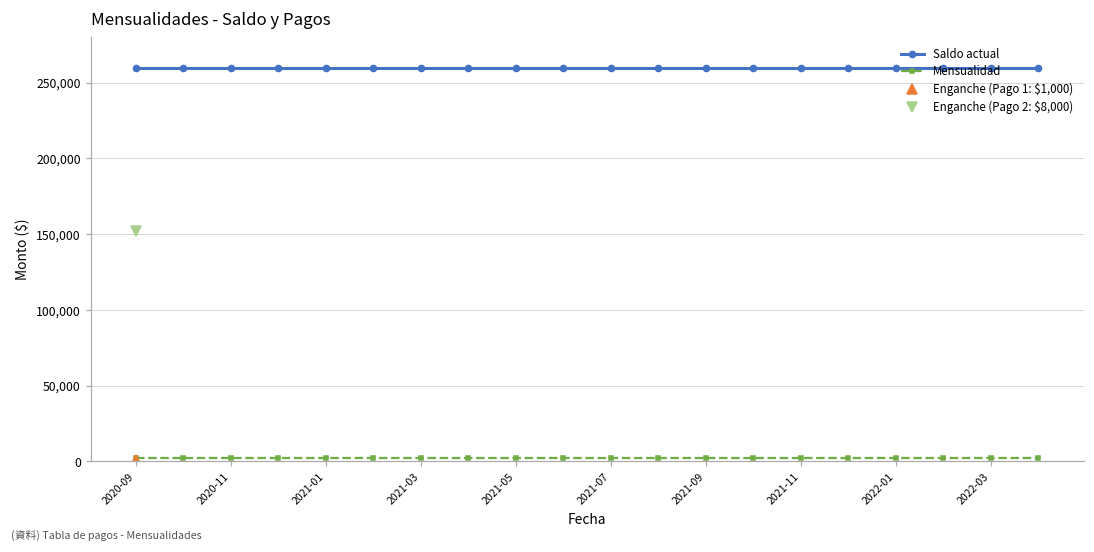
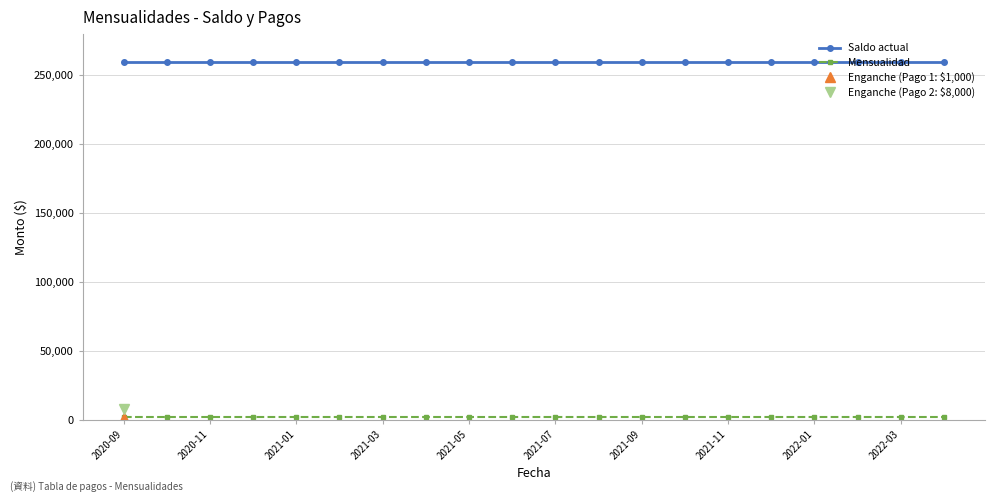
  {
    "Saldo actual": {
      "2020-09": "260,000",
      "2020-11": "260,000",
      "2021-01": "260,000",
      "2021-03": "260,000",
      "2021-05": "260,000",
      "2021-07": "260,000",
      "2021-09": "260,000",
      "2021-11": "260,000",
      "2022-01": "260,000",
      "2022-03": "260,000"
    },
    "Mensualidad": {
      "2020-11": "2,000",
      "2021-01": "2,000",
      "2021-03": "2,000",
      "2021-05": "2,000",
      "2021-07": "2,000",
      "2021-09": "2,000",
      "2021-11": "2,000",
      "2022-01": "2,000",
      "2022-03": "2,000"
    },
    "Enganche (Pago 2: $8,000)": {
-     "2020-09": "152,000"
+     "2020-09": "8,000"
    }
  }
